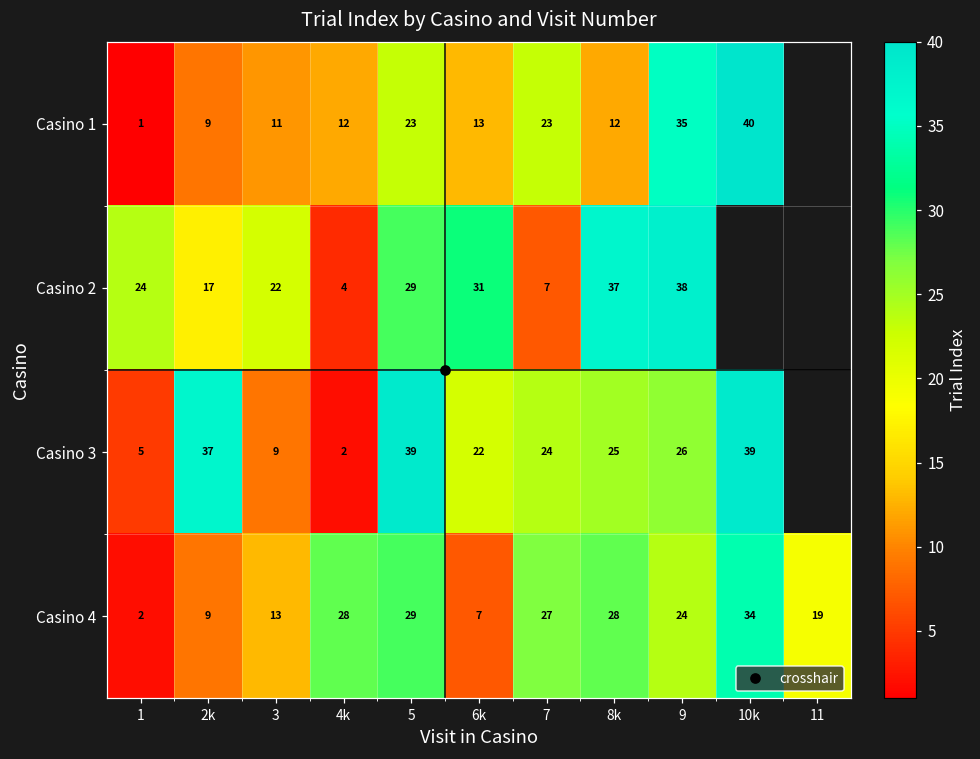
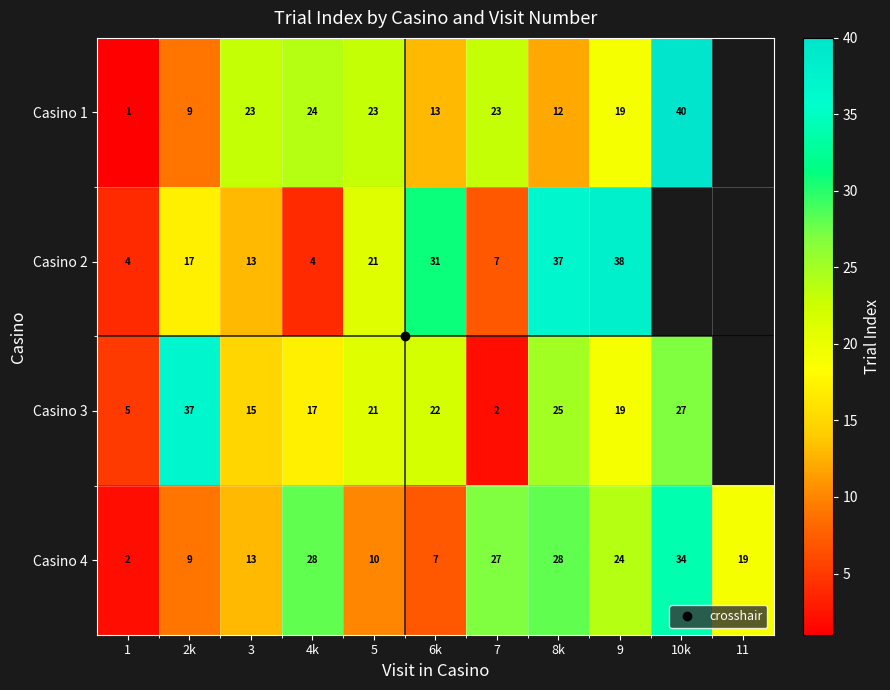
  {
    "Casino 1": {
      "1": 1,
      "2k": 9,
-     "3": 11,
-     "4k": 12,
+     "3": 23,
+     "4k": 24,
      "5": 23,
      "6k": 13,
      "7": 23,
      "8k": 12,
-     "9": 35,
+     "9": 19,
      "10k": 40
    },
    "Casino 2": {
-     "1": 24,
+     "1": 4,
      "2k": 17,
-     "3": 22,
+     "3": 13,
      "4k": 4,
-     "5": 29,
+     "5": 21,
      "6k": 31,
      "7": 7,
      "8k": 37,
      "9": 38
    },
    "Casino 3": {
      "1": 5,
      "2k": 37,
-     "3": 9,
-     "4k": 2,
-     "5": 39,
+     "3": 15,
+     "4k": 17,
+     "5": 21,
      "6k": 22,
-     "7": 24,
+     "7": 2,
      "8k": 25,
-     "9": 26,
-     "10k": 39
+     "9": 19,
+     "10k": 27
    },
    "Casino 4": {
      "1": 2,
      "2k": 9,
      "3": 13,
      "4k": 28,
-     "5": 29,
+     "5": 10,
      "6k": 7,
      "7": 27,
      "8k": 28,
      "9": 24,
      "10k": 34,
      "11": 19
    }
  }
